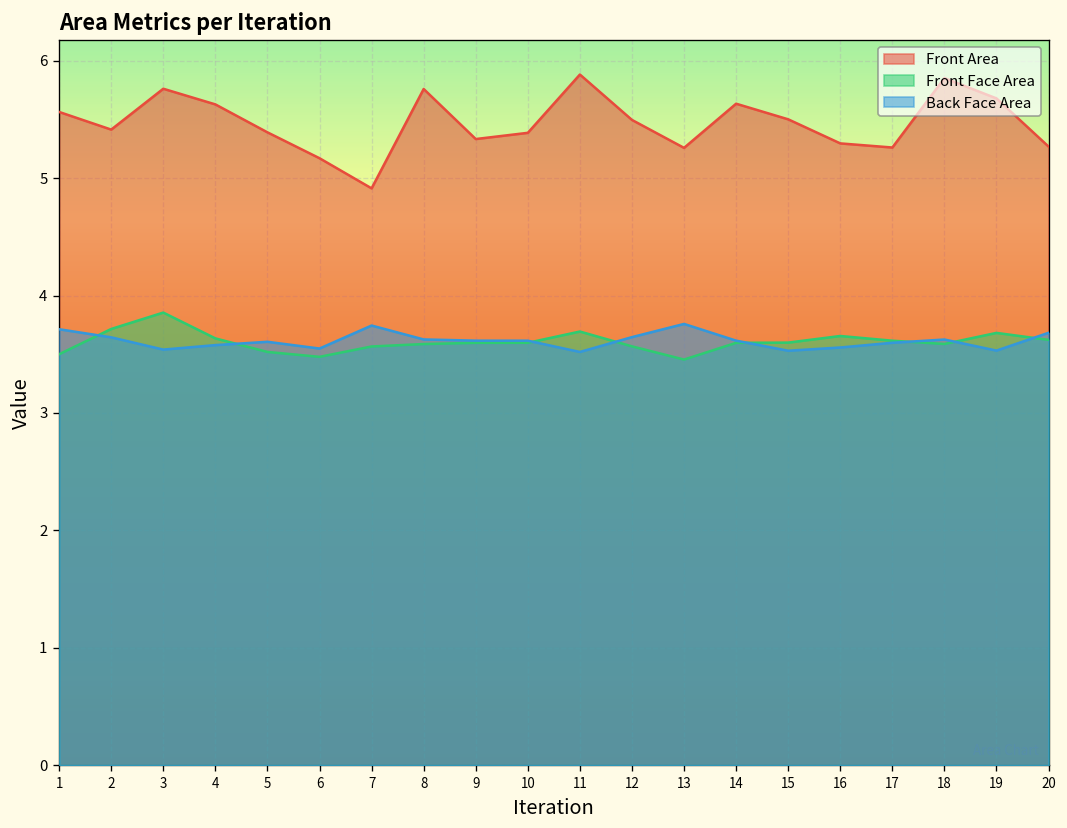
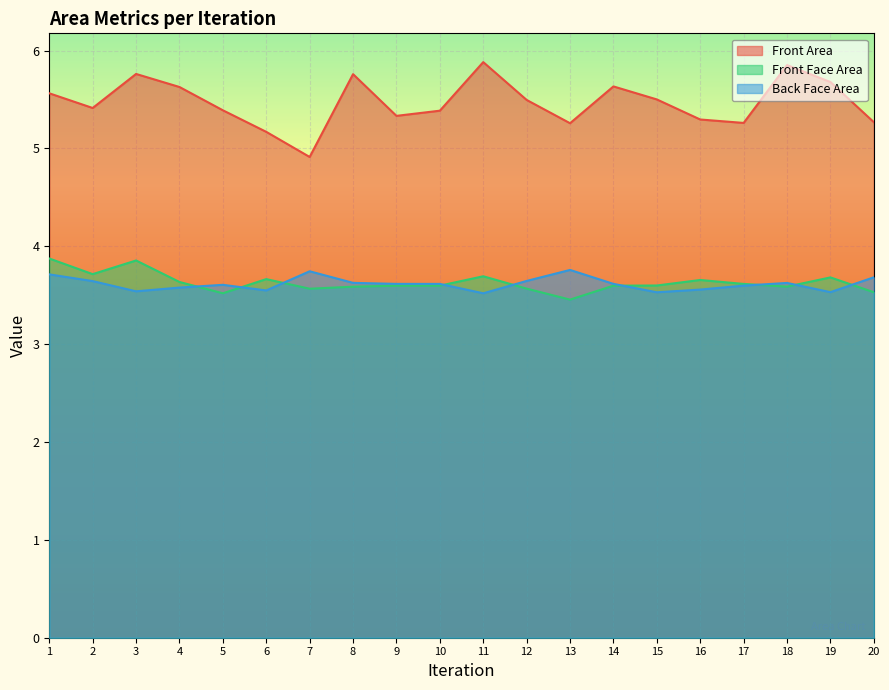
  {
    "Front Area": {
      "1": 5.6,
      "2": 5.4,
      "3": 5.8,
      "4": 5.6,
      "5": 5.4,
      "6": 5.2,
      "7": 4.9,
      "8": 5.8,
      "9": 5.3,
      "10": 5.4,
      "11": 5.9,
      "12": 5.5,
      "13": 5.3,
      "14": 5.6,
      "15": 5.5,
      "16": 5.3,
      "17": 5.3,
      "20": 5.3
    },
    "Front Face Area": {
-     "1": 3.5,
+     "1": 3.9,
      "2": 3.7,
      "3": 3.9,
      "4": 3.6,
      "5": 3.5,
-     "6": 3.5,
+     "6": 3.7,
      "7": 3.6,
      "8": 3.6,
      "11": 3.7,
      "12": 3.6,
      "13": 3.5,
      "15": 3.6,
      "16": 3.7,
      "18": 3.6,
      "19": 3.7,
-     "20": 3.6
+     "20": 3.5
    },
    "Back Face Area": {
      "1": 3.7,
      "2": 3.6,
      "3": 3.5,
      "4": 3.6,
      "5": 3.6,
      "6": 3.5,
      "7": 3.7,
      "8": 3.6,
      "11": 3.5,
      "12": 3.6,
      "13": 3.8,
      "15": 3.5,
      "16": 3.6,
      "18": 3.6,
      "19": 3.5,
      "20": 3.7
    }
  }
